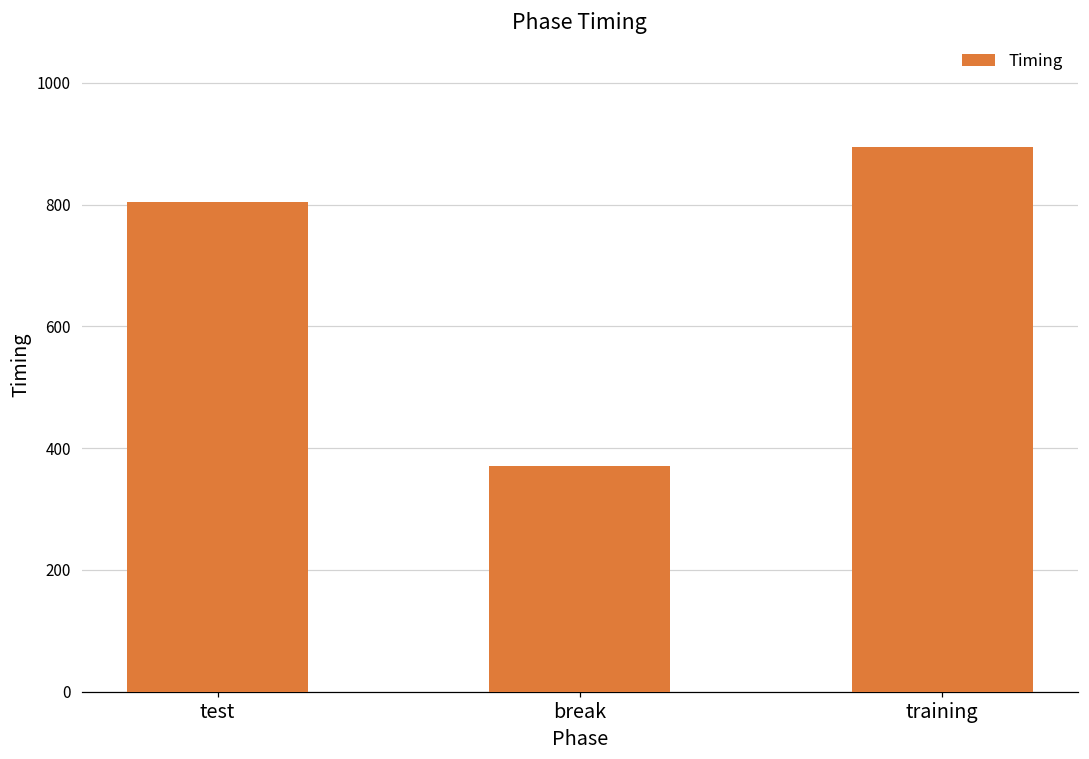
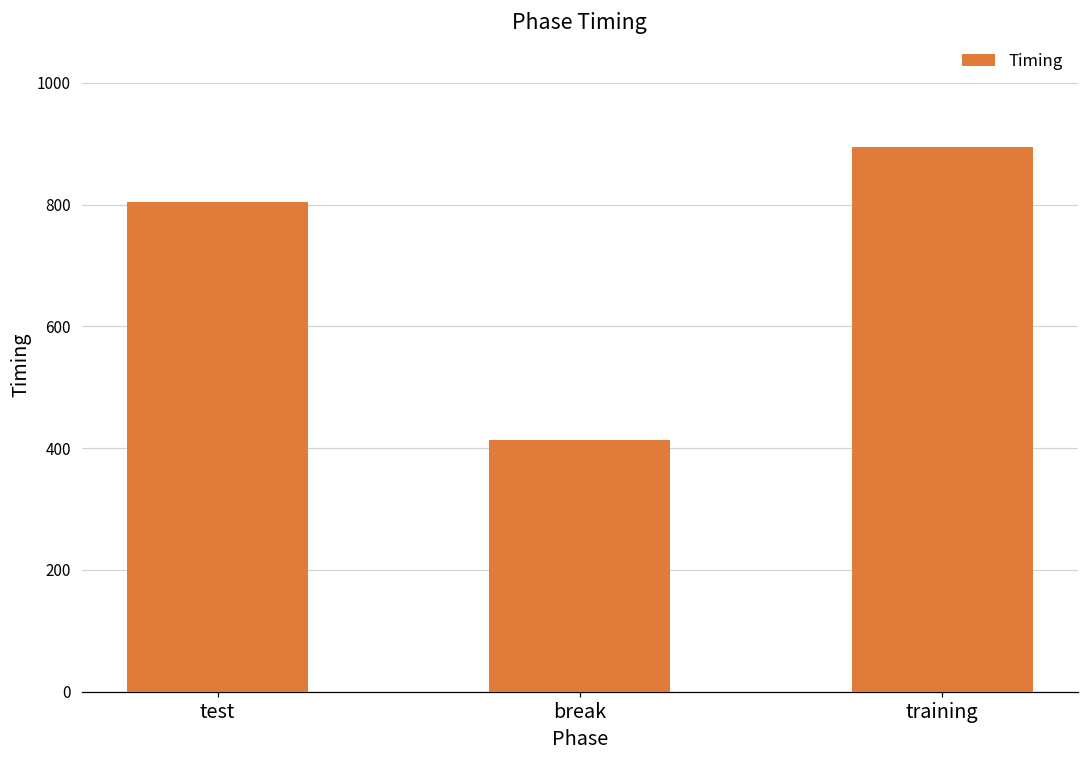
  {
    "test": 800,
-   "break": 370,
+   "break": 410,
    "training": 890
  }
